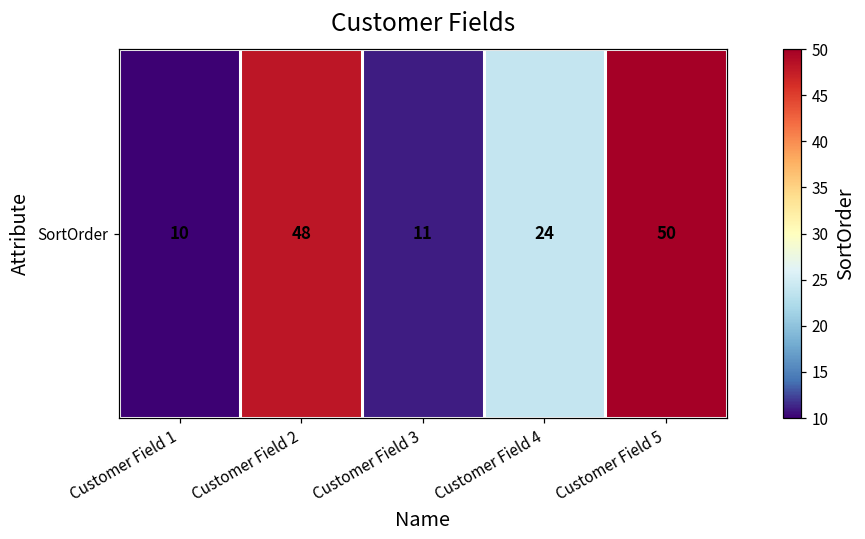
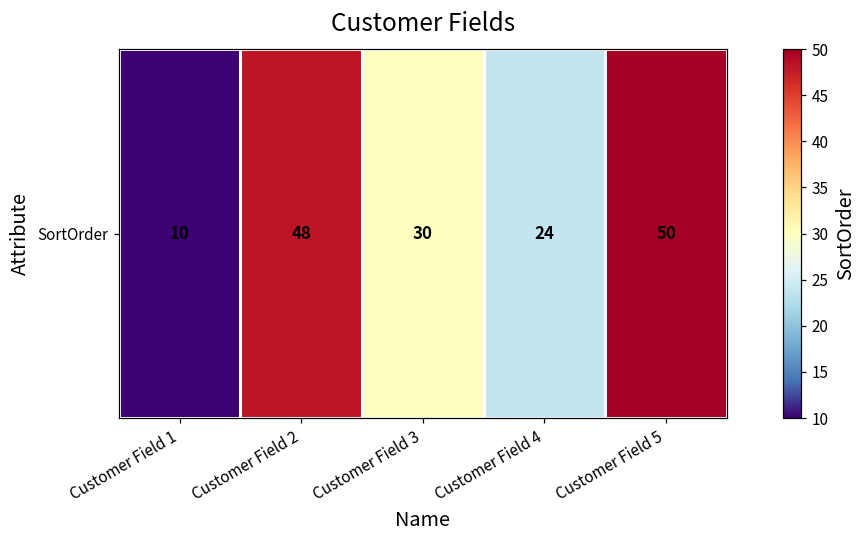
  {
    "SortOrder": {
      "Customer Field 1": 10,
      "Customer Field 2": 48,
-     "Customer Field 3": 11,
+     "Customer Field 3": 30,
      "Customer Field 4": 24,
      "Customer Field 5": 50
    }
  }
